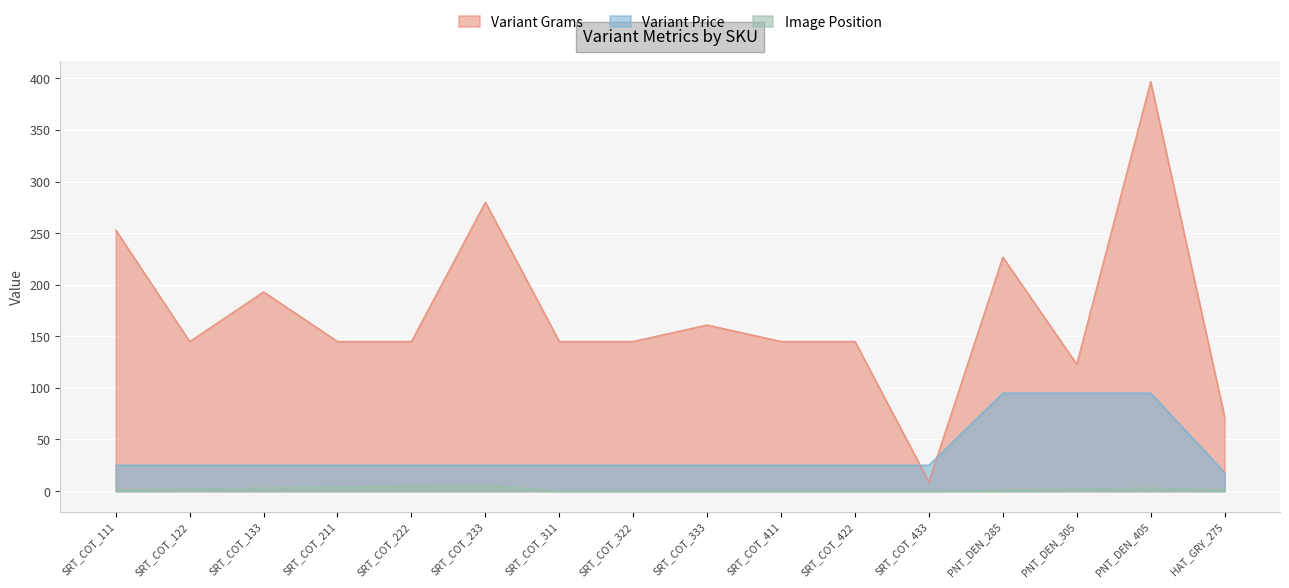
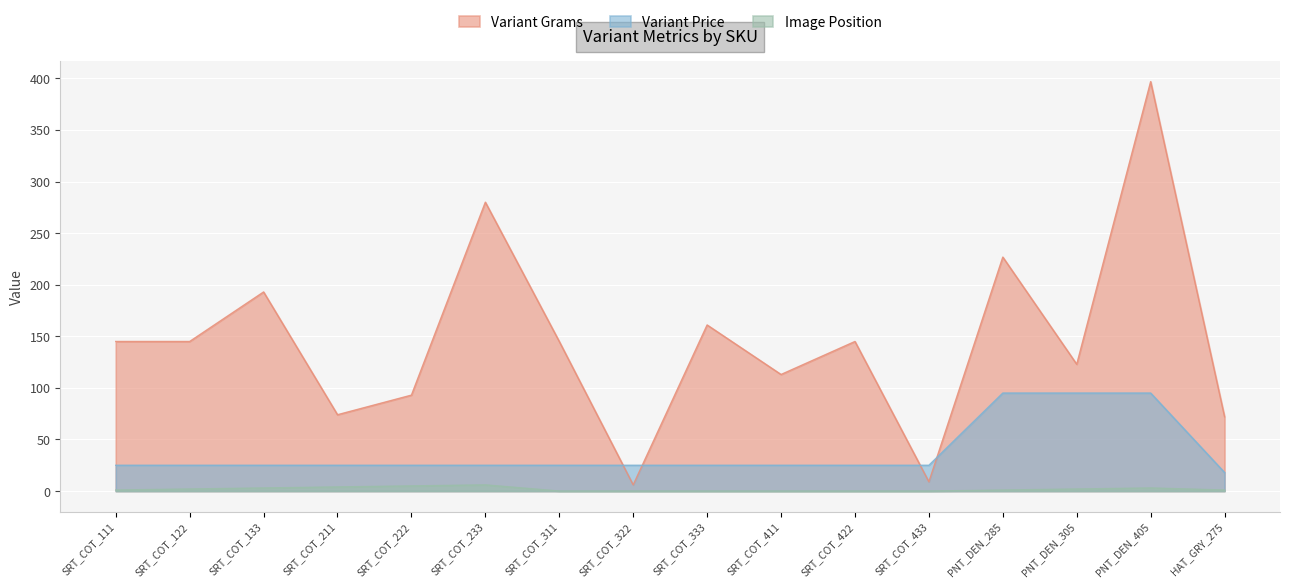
  {
    "Variant Grams": {
-     "SRT_COT_111": 253,
+     "SRT_COT_111": 145,
      "SRT_COT_122": 145,
      "SRT_COT_133": 193,
-     "SRT_COT_211": 145,
-     "SRT_COT_222": 145,
+     "SRT_COT_211": 74,
+     "SRT_COT_222": 93,
      "SRT_COT_233": 280,
      "SRT_COT_311": 145,
-     "SRT_COT_322": 145,
+     "SRT_COT_322": 6,
      "SRT_COT_333": 161,
-     "SRT_COT_411": 145,
+     "SRT_COT_411": 113,
      "SRT_COT_422": 145,
      "SRT_COT_433": 9,
      "PNT_DEN_285": 227,
      "PNT_DEN_305": 123,
      "PNT_DEN_405": 397,
      "HAT_GRY_275": 72
    }
  }
